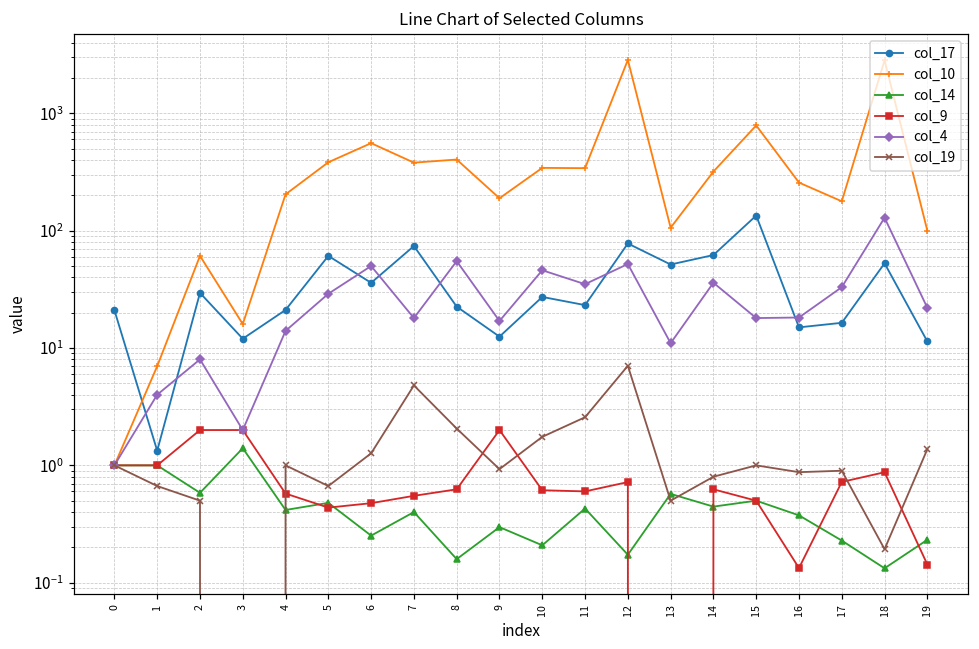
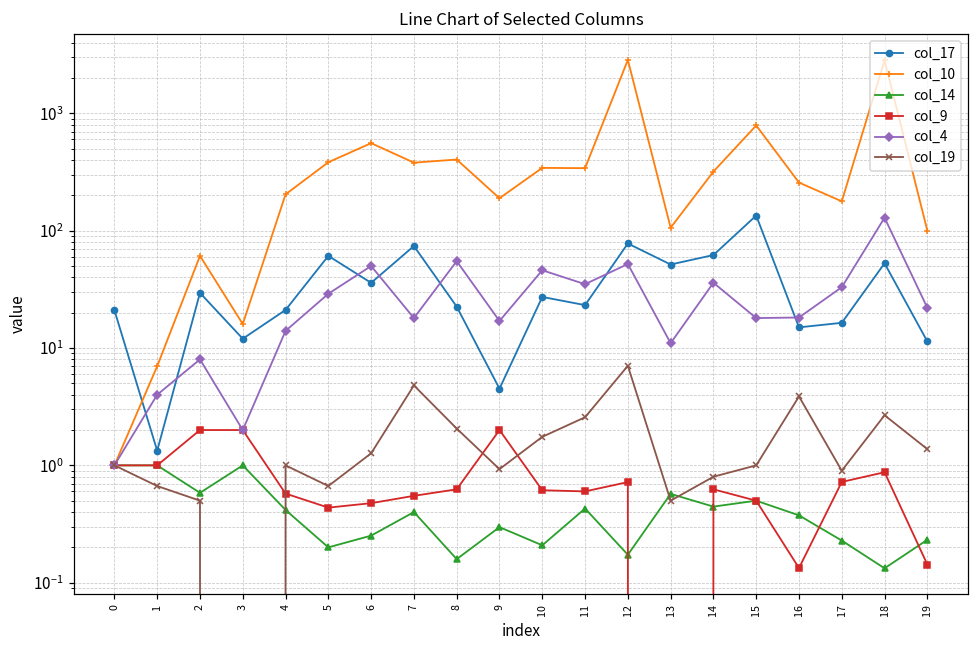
  {
    "col_17": {
      "0": 21,
      "1": 1.3,
      "2": 30,
      "3": 12,
      "4": 21,
      "5": 60,
      "6": 36,
      "7": 70,
      "8": 23,
-     "9": 13,
+     "9": 4.5,
      "10": 27,
      "11": 23,
      "12": 80,
      "13": 50,
      "14": 60,
      "15": 130,
      "16": 15,
      "17": 16,
      "18": 50,
      "19": 11
    },
    "col_10": {
      "1": 7,
      "2": 60,
      "3": 16,
      "4": 200,
      "5": 380,
      "6": 600,
      "7": 380,
      "8": 400,
      "9": 190,
      "10": 340,
      "11": 340,
      "12": 2900,
      "13": 110,
      "14": 320,
      "15": 800,
      "16": 260,
      "17": 180,
      "19": 100
    },
    "col_14": {
      "2": 0.6,
-     "3": 1.4,
+     "3": 1.0,
      "4": 0.42,
-     "5": 0.5,
+     "5": 0.20,
      "6": 0.25,
      "7": 0.40,
      "8": 0.16,
      "9": 0.30,
      "10": 0.21,
      "11": 0.43,
      "12": 0.17,
      "13": 0.6,
      "14": 0.45,
      "16": 0.38,
      "17": 0.23,
      "18": 0.13,
      "19": 0.23
    },
    "col_9": {
      "2": 2.0,
      "4": 0.6,
      "5": 0.44,
      "6": 0.5,
      "7": 0.6,
      "8": 0.6,
      "9": 2.0,
      "10": 0.6,
      "11": 0.6,
      "12": 0.7,
      "14": 0.6,
      "16": 0.13,
      "17": 0.7,
      "18": 0.9,
      "19": 0.14
    },
    "col_4": {
      "1": 4.0,
      "2": 8,
      "4": 14,
      "5": 29,
      "6": 50,
      "7": 18,
      "8": 60,
      "9": 17,
      "10": 46,
      "11": 35,
      "12": 50,
      "13": 11,
      "14": 36,
      "15": 18,
      "16": 18,
      "17": 33,
      "18": 130,
      "19": 22
    },
    "col_19": {
      "1": 0.7,
      "2": 0.5,
      "4": 1.0,
      "5": 0.7,
      "6": 1.3,
      "7": 5,
      "8": 2.1,
      "9": 0.9,
      "10": 1.8,
      "11": 2.6,
      "12": 7,
      "13": 0.5,
      "14": 0.8,
      "15": 1.0,
-     "16": 0.9,
+     "16": 3.9,
      "17": 0.9,
-     "18": 0.19,
+     "18": 2.7,
      "19": 1.4
    }
  }
